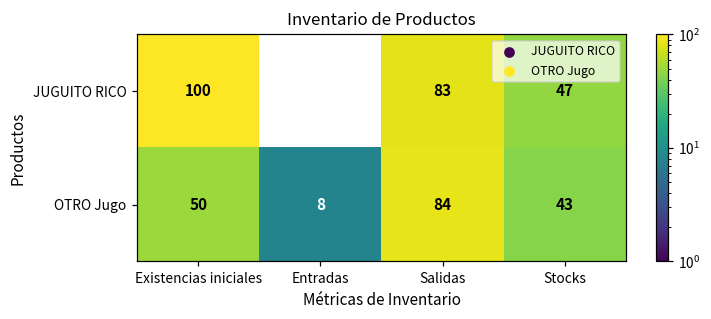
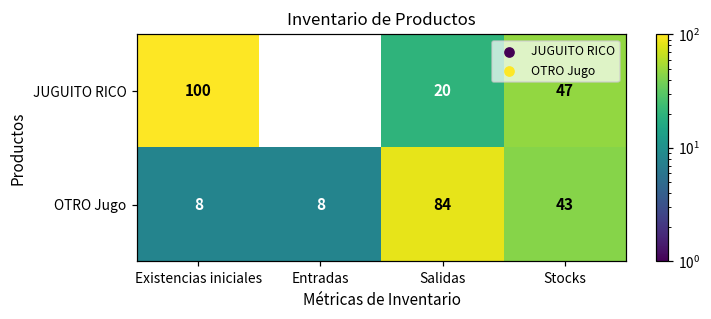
  {
    "JUGUITO RICO": {
      "Existencias iniciales": 100,
-     "Salidas": 83,
+     "Salidas": 20,
      "Stocks": 47
    },
    "OTRO Jugo": {
-     "Existencias iniciales": 50,
+     "Existencias iniciales": 8,
      "Entradas": 8,
      "Salidas": 84,
      "Stocks": 43
    }
  }
